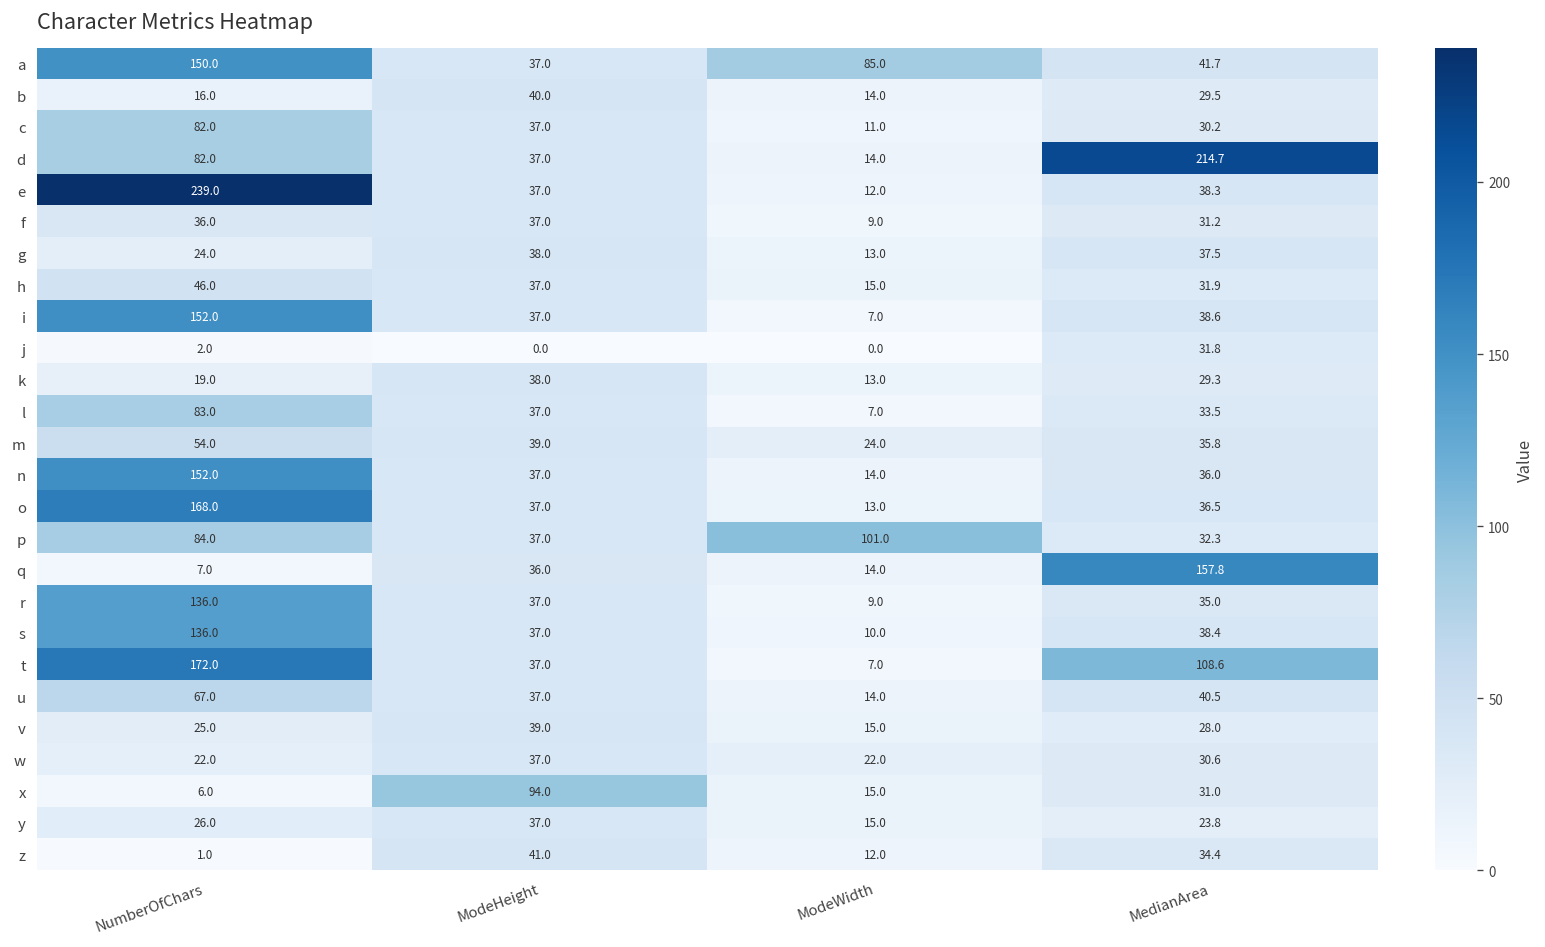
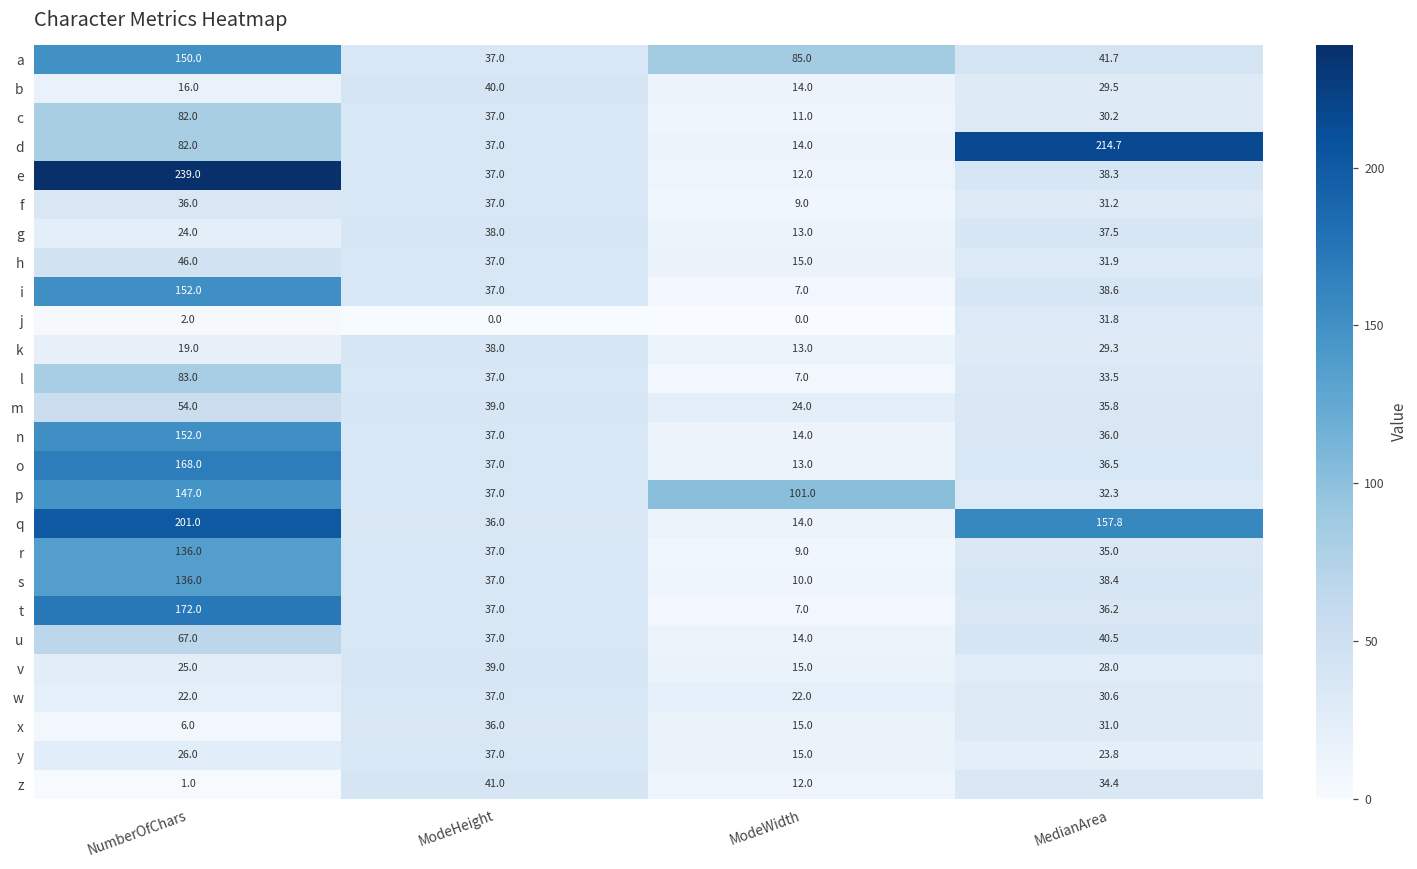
  {
    "a": {
      "NumberOfChars": 150.0,
      "ModeHeight": 37.0,
      "ModeWidth": 85.0,
      "MedianArea": 41.7
    },
    "b": {
      "NumberOfChars": 16.0,
      "ModeHeight": 40.0,
      "ModeWidth": 14.0,
      "MedianArea": 29.5
    },
    "c": {
      "NumberOfChars": 82.0,
      "ModeHeight": 37.0,
      "ModeWidth": 11.0,
      "MedianArea": 30.2
    },
    "d": {
      "NumberOfChars": 82.0,
      "ModeHeight": 37.0,
      "ModeWidth": 14.0,
      "MedianArea": 214.7
    },
    "e": {
      "NumberOfChars": 239.0,
      "ModeHeight": 37.0,
      "ModeWidth": 12.0,
      "MedianArea": 38.3
    },
    "f": {
      "NumberOfChars": 36.0,
      "ModeHeight": 37.0,
      "ModeWidth": 9.0,
      "MedianArea": 31.2
    },
    "g": {
      "NumberOfChars": 24.0,
      "ModeHeight": 38.0,
      "ModeWidth": 13.0,
      "MedianArea": 37.5
    },
    "h": {
      "NumberOfChars": 46.0,
      "ModeHeight": 37.0,
      "ModeWidth": 15.0,
      "MedianArea": 31.9
    },
    "i": {
      "NumberOfChars": 152.0,
      "ModeHeight": 37.0,
      "ModeWidth": 7.0,
      "MedianArea": 38.6
    },
    "j": {
      "NumberOfChars": 2.0,
      "ModeHeight": 0.0,
      "ModeWidth": 0.0,
      "MedianArea": 31.8
    },
    "k": {
      "NumberOfChars": 19.0,
      "ModeHeight": 38.0,
      "ModeWidth": 13.0,
      "MedianArea": 29.3
    },
    "l": {
      "NumberOfChars": 83.0,
      "ModeHeight": 37.0,
      "ModeWidth": 7.0,
      "MedianArea": 33.5
    },
    "m": {
      "NumberOfChars": 54.0,
      "ModeHeight": 39.0,
      "ModeWidth": 24.0,
      "MedianArea": 35.8
    },
    "n": {
      "NumberOfChars": 152.0,
      "ModeHeight": 37.0,
      "ModeWidth": 14.0,
      "MedianArea": 36.0
    },
    "o": {
      "NumberOfChars": 168.0,
      "ModeHeight": 37.0,
      "ModeWidth": 13.0,
      "MedianArea": 36.5
    },
    "p": {
-     "NumberOfChars": 84.0,
+     "NumberOfChars": 147.0,
      "ModeHeight": 37.0,
      "ModeWidth": 101.0,
      "MedianArea": 32.3
    },
    "q": {
-     "NumberOfChars": 7.0,
+     "NumberOfChars": 201.0,
      "ModeHeight": 36.0,
      "ModeWidth": 14.0,
      "MedianArea": 157.8
    },
    "r": {
      "NumberOfChars": 136.0,
      "ModeHeight": 37.0,
      "ModeWidth": 9.0,
      "MedianArea": 35.0
    },
    "s": {
      "NumberOfChars": 136.0,
      "ModeHeight": 37.0,
      "ModeWidth": 10.0,
      "MedianArea": 38.4
    },
    "t": {
      "NumberOfChars": 172.0,
      "ModeHeight": 37.0,
      "ModeWidth": 7.0,
-     "MedianArea": 108.6
+     "MedianArea": 36.2
    },
    "u": {
      "NumberOfChars": 67.0,
      "ModeHeight": 37.0,
      "ModeWidth": 14.0,
      "MedianArea": 40.5
    },
    "v": {
      "NumberOfChars": 25.0,
      "ModeHeight": 39.0,
      "ModeWidth": 15.0,
      "MedianArea": 28.0
    },
    "w": {
      "NumberOfChars": 22.0,
      "ModeHeight": 37.0,
      "ModeWidth": 22.0,
      "MedianArea": 30.6
    },
    "x": {
      "NumberOfChars": 6.0,
-     "ModeHeight": 94.0,
+     "ModeHeight": 36.0,
      "ModeWidth": 15.0,
      "MedianArea": 31.0
    },
    "y": {
      "NumberOfChars": 26.0,
      "ModeHeight": 37.0,
      "ModeWidth": 15.0,
      "MedianArea": 23.8
    },
    "z": {
      "NumberOfChars": 1.0,
      "ModeHeight": 41.0,
      "ModeWidth": 12.0,
      "MedianArea": 34.4
    }
  }
